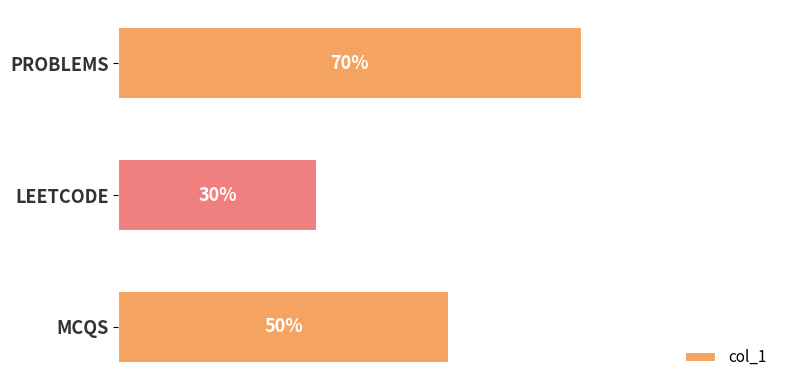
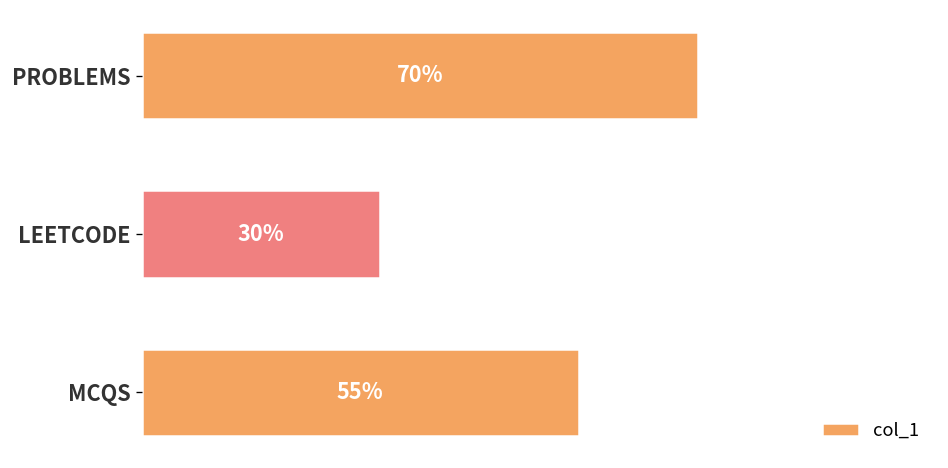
  {
    "PROBLEMS": "70%",
    "LEETCODE": "30%",
-   "MCQS": "50%"
+   "MCQS": "55%"
  }
